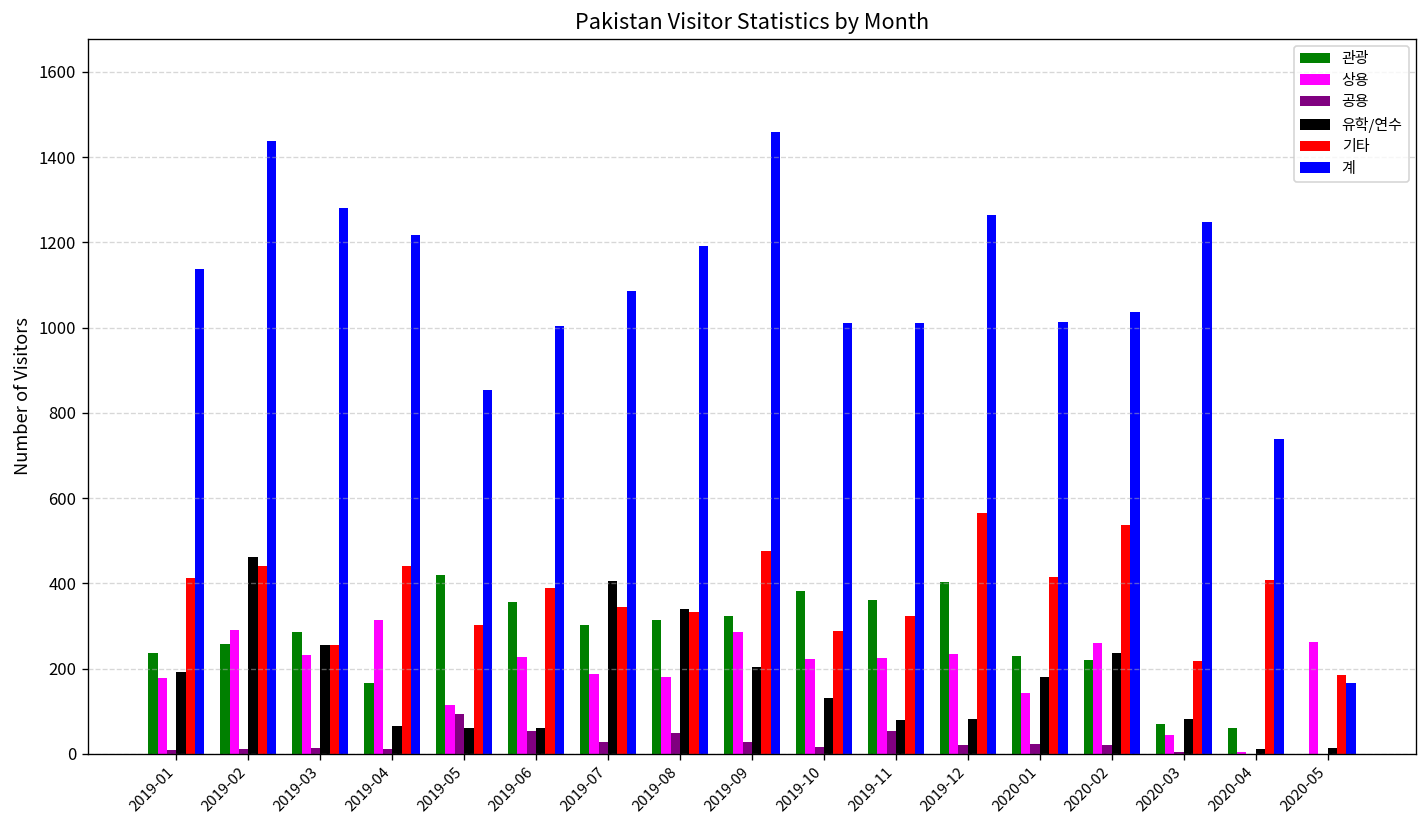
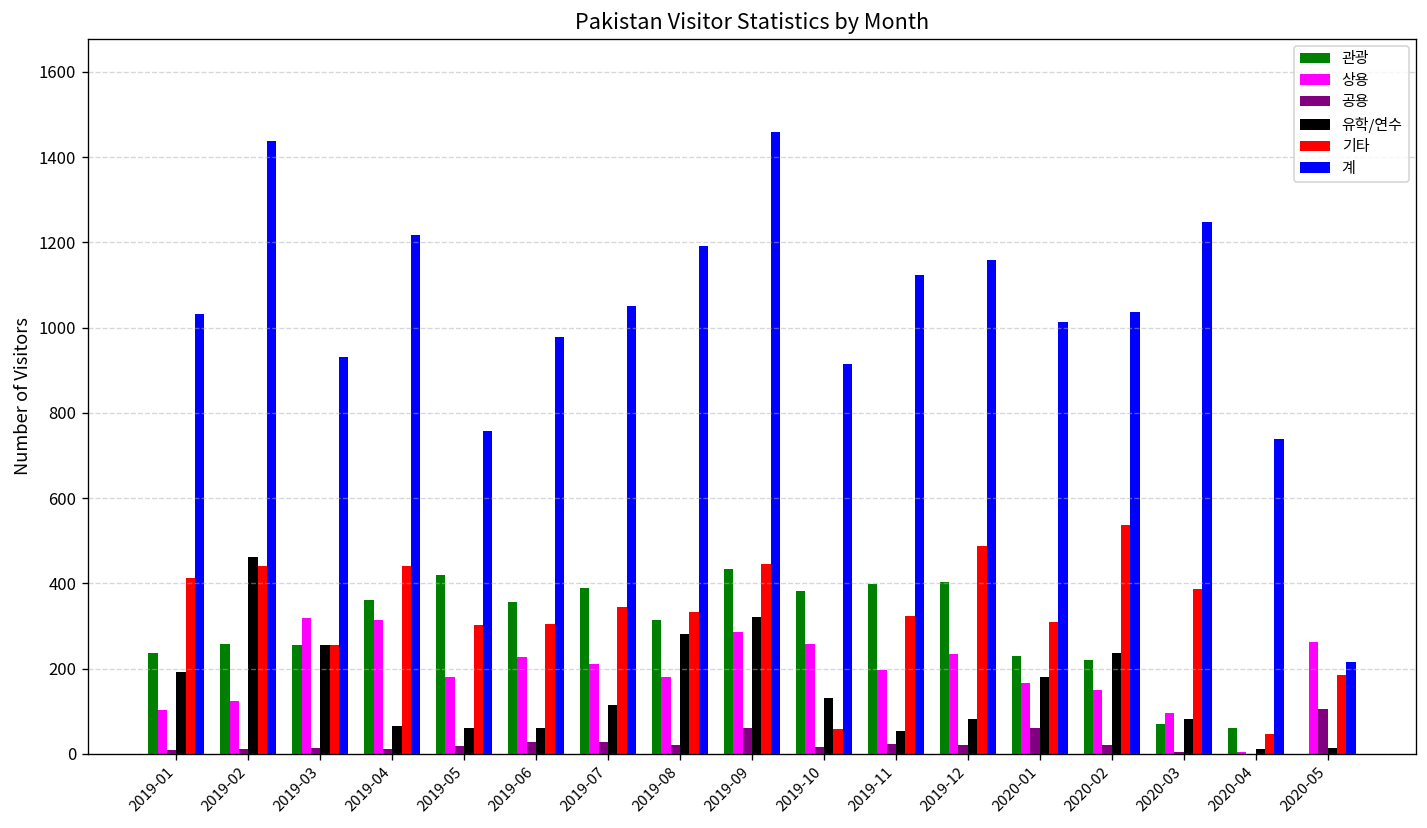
  {
    "관광": {
      "2019-01": 240,
      "2019-02": 260,
-     "2019-03": 290,
-     "2019-04": 170,
+     "2019-03": 260,
+     "2019-04": 360,
      "2019-05": 420,
      "2019-06": 360,
-     "2019-07": 300,
+     "2019-07": 390,
      "2019-08": 320,
-     "2019-09": 320,
+     "2019-09": 430,
      "2019-10": 380,
-     "2019-11": 360,
+     "2019-11": 400,
      "2019-12": 400,
      "2020-01": 230,
      "2020-02": 220,
      "2020-03": 70,
      "2020-04": 60,
      "2020-05": 0
    },
    "상용": {
-     "2019-01": 180,
-     "2019-02": 290,
-     "2019-03": 230,
+     "2019-01": 100,
+     "2019-02": 120,
+     "2019-03": 320,
      "2019-04": 320,
-     "2019-05": 120,
+     "2019-05": 180,
      "2019-06": 230,
-     "2019-07": 190,
+     "2019-07": 210,
      "2019-08": 180,
      "2019-09": 290,
-     "2019-10": 220,
-     "2019-11": 220,
+     "2019-10": 260,
+     "2019-11": 200,
      "2019-12": 230,
-     "2020-01": 140,
-     "2020-02": 260,
-     "2020-03": 40,
+     "2020-01": 170,
+     "2020-02": 150,
+     "2020-03": 100,
      "2020-05": 260
    },
    "공용": {
      "2019-01": 10,
      "2019-02": 10,
      "2019-03": 10,
      "2019-04": 10,
-     "2019-05": 90,
-     "2019-06": 50,
+     "2019-05": 20,
+     "2019-06": 30,
      "2019-07": 30,
-     "2019-08": 50,
-     "2019-09": 30,
+     "2019-08": 20,
+     "2019-09": 60,
      "2019-10": 20,
-     "2019-11": 50,
+     "2019-11": 20,
      "2019-12": 20,
-     "2020-01": 20,
+     "2020-01": 60,
      "2020-02": 20,
      "2020-04": 0,
-     "2020-05": 0
+     "2020-05": 110
    },
    "유학/연수": {
      "2019-01": 190,
      "2019-02": 460,
      "2019-03": 260,
      "2019-04": 70,
      "2019-05": 60,
      "2019-06": 60,
-     "2019-07": 410,
-     "2019-08": 340,
-     "2019-09": 200,
+     "2019-07": 110,
+     "2019-08": 280,
+     "2019-09": 320,
      "2019-10": 130,
-     "2019-11": 80,
+     "2019-11": 50,
      "2019-12": 80,
      "2020-01": 180,
      "2020-02": 240,
      "2020-03": 80,
      "2020-04": 10,
      "2020-05": 10
    },
    "기타": {
      "2019-01": 410,
      "2019-02": 440,
      "2019-03": 260,
      "2019-04": 440,
      "2019-05": 300,
-     "2019-06": 390,
+     "2019-06": 310,
      "2019-07": 350,
      "2019-08": 330,
-     "2019-09": 480,
-     "2019-10": 290,
+     "2019-09": 450,
+     "2019-10": 60,
      "2019-11": 320,
-     "2019-12": 570,
-     "2020-01": 420,
+     "2019-12": 490,
+     "2020-01": 310,
      "2020-02": 540,
-     "2020-03": 220,
-     "2020-04": 410,
+     "2020-03": 390,
+     "2020-04": 50,
      "2020-05": 190
    },
    "계": {
-     "2019-01": 1140,
+     "2019-01": 1030,
      "2019-02": 1440,
-     "2019-03": 1280,
+     "2019-03": 930,
      "2019-04": 1220,
-     "2019-05": 850,
-     "2019-06": 1000,
-     "2019-07": 1090,
+     "2019-05": 760,
+     "2019-06": 980,
+     "2019-07": 1050,
      "2019-08": 1190,
      "2019-09": 1460,
-     "2019-10": 1010,
-     "2019-11": 1010,
-     "2019-12": 1270,
+     "2019-10": 920,
+     "2019-11": 1120,
+     "2019-12": 1160,
      "2020-01": 1010,
      "2020-02": 1040,
      "2020-03": 1250,
      "2020-04": 740,
-     "2020-05": 170
+     "2020-05": 220
    }
  }
